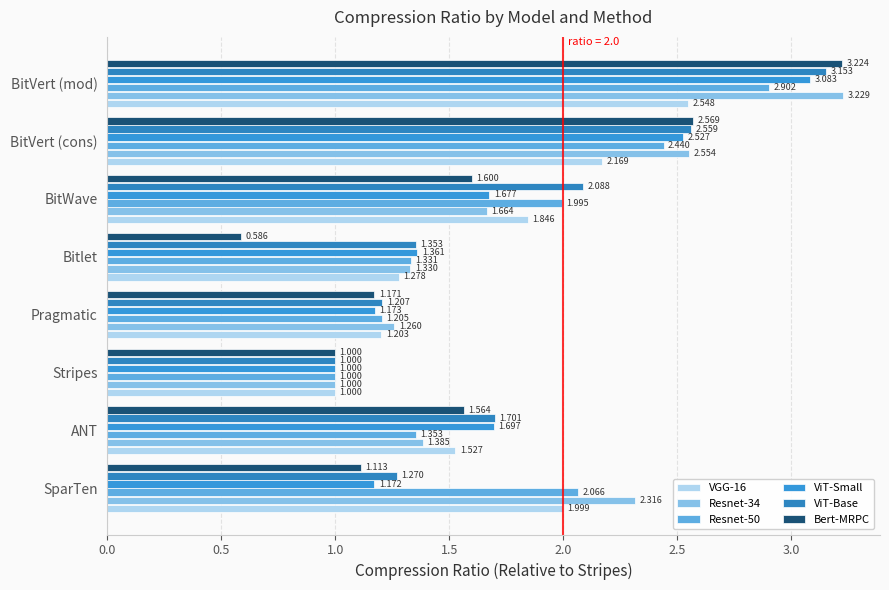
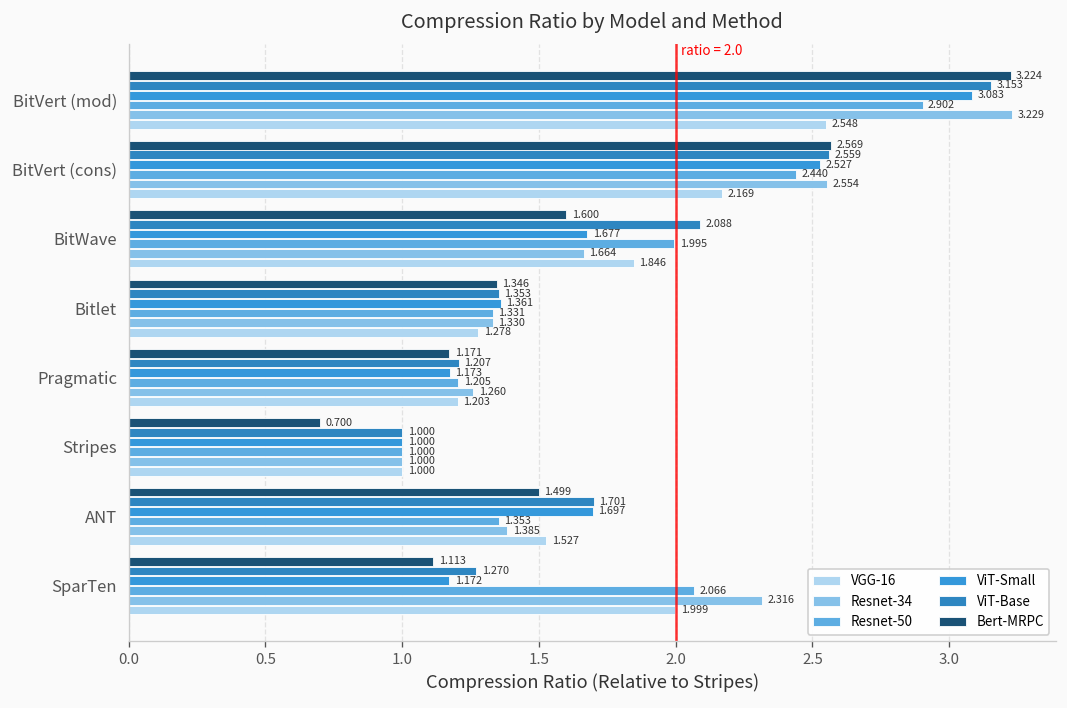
  {
    "Bert-MRPC": {
      "BitVert (mod)": 3.224,
      "BitVert (cons)": 2.569,
      "BitWave": 1.600,
-     "Bitlet": 0.586,
+     "Bitlet": 1.346,
      "Pragmatic": 1.171,
-     "Stripes": 1.000,
-     "ANT": 1.564,
+     "Stripes": 0.700,
+     "ANT": 1.499,
      "SparTen": 1.113
    }
  }
